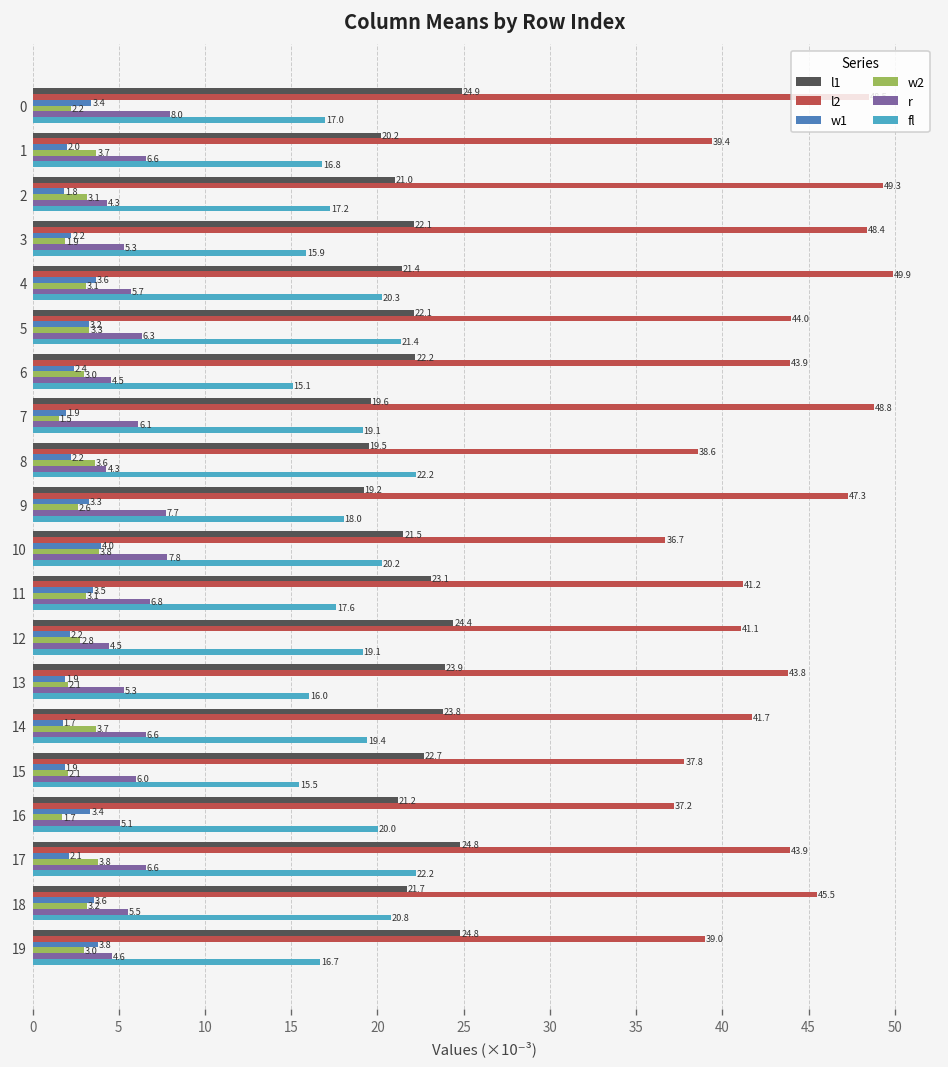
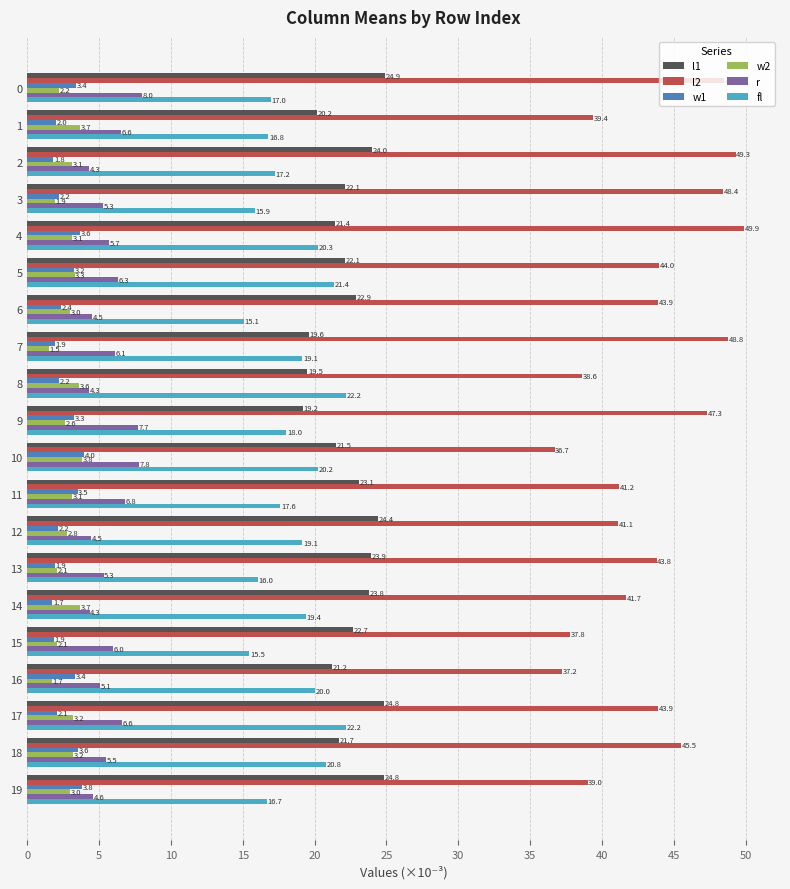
  {
    "l1": {
      "0": 24.9,
      "1": 20.2,
-     "2": 21.0,
+     "2": 24.0,
      "3": 22.1,
      "4": 21.4,
      "5": 22.1,
-     "6": 22.2,
+     "6": 22.9,
      "7": 19.6,
      "8": 19.5,
      "9": 19.2,
      "10": 21.5,
      "11": 23.1,
      "12": 24.4,
      "13": 23.9,
      "14": 23.8,
      "15": 22.7,
      "16": 21.2,
      "17": 24.8,
      "18": 21.7,
      "19": 24.8
    },
    "l2": {
      "1": 39.4,
      "2": 49.3,
      "3": 48.4,
      "4": 49.9,
      "5": 44.0,
      "6": 43.9,
      "7": 48.8,
      "8": 38.6,
      "9": 47.3,
      "10": 36.7,
      "11": 41.2,
      "12": 41.1,
      "13": 43.8,
      "14": 41.7,
      "15": 37.8,
      "16": 37.2,
      "17": 43.9,
      "18": 45.5,
      "19": 39.0
    },
    "w2": {
      "0": 2.2,
      "1": 3.7,
      "2": 3.1,
      "4": 3.1,
      "6": 3.0,
      "8": 3.6,
      "9": 2.6,
      "12": 2.8,
      "14": 3.7,
      "16": 1.7,
-     "17": 3.8,
+     "17": 3.2,
      "19": 3.0
    },
    "r": {
      "0": 8.0,
      "1": 6.6,
      "2": 4.3,
      "3": 5.3,
      "4": 5.7,
      "5": 6.3,
      "6": 4.5,
      "7": 6.1,
      "8": 4.3,
      "9": 7.7,
      "10": 7.8,
      "11": 6.8,
      "12": 4.5,
      "13": 5.3,
-     "14": 6.6,
+     "14": 4.3,
      "15": 6.0,
      "16": 5.1,
      "17": 6.6,
      "18": 5.5,
      "19": 4.6
    }
  }
